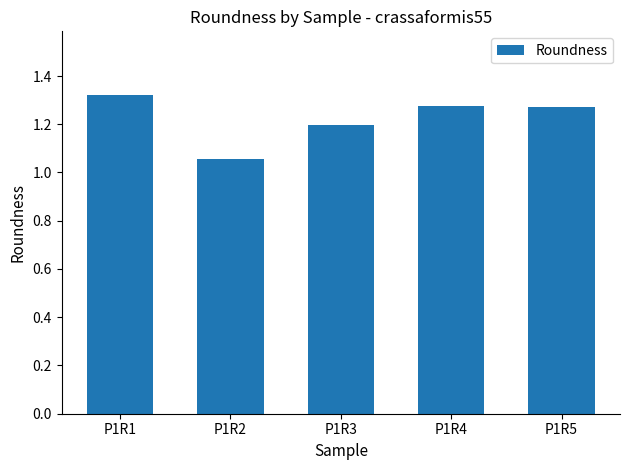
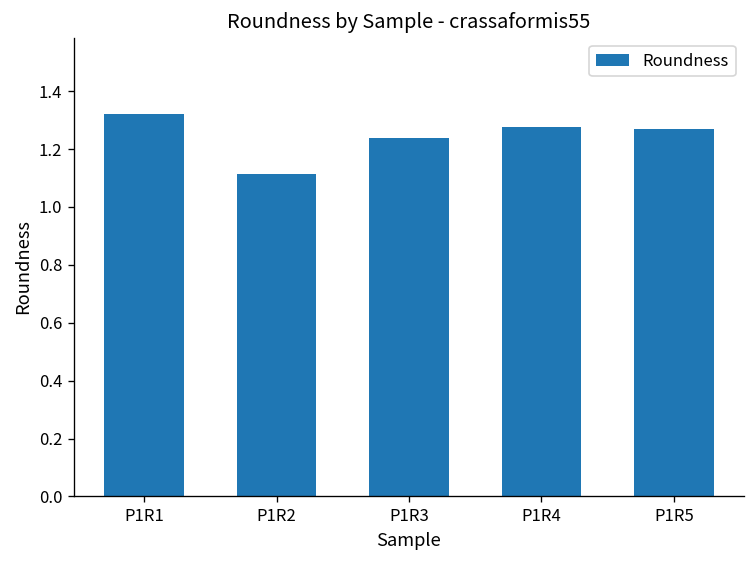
  {
    "P1R1": 1.32,
-   "P1R2": 1.06,
-   "P1R3": 1.20,
+   "P1R2": 1.11,
+   "P1R3": 1.24,
    "P1R4": 1.28,
    "P1R5": 1.27
  }
